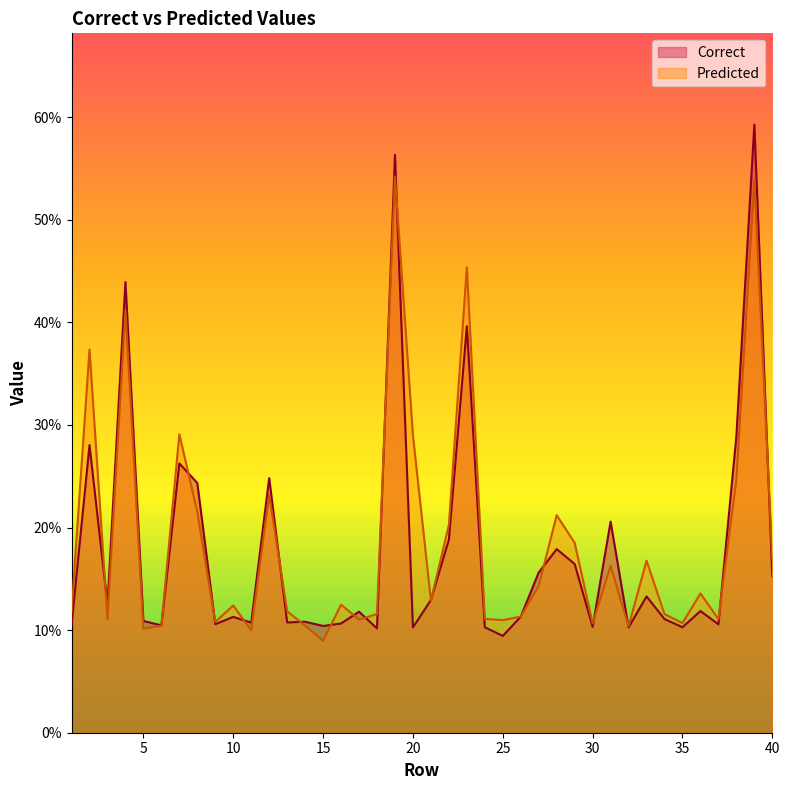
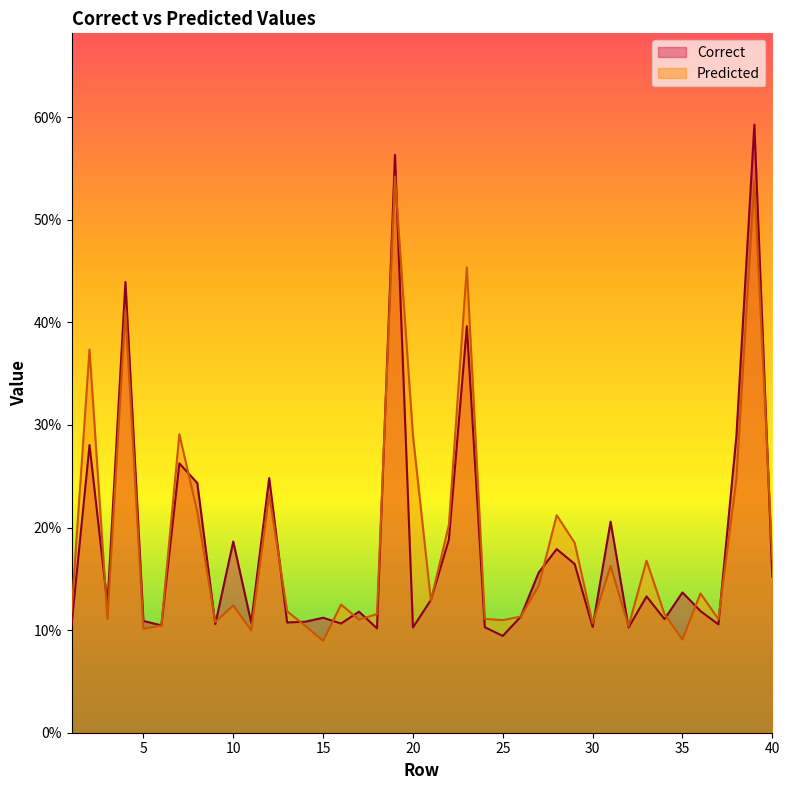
  {
    "Correct": {
      "5": "10.9%",
-     "10": "11.3%",
-     "15": "10.4%",
+     "10": "18.6%",
+     "15": "11.2%",
      "20": "10.3%",
      "25": "9.4%",
      "30": "10.3%",
-     "35": "10.3%",
+     "35": "13.7%",
      "40": "15.2%"
    },
    "Predicted": {
      "5": "10.1%",
      "10": "12.4%",
      "15": "8.9%",
      "20": "29.0%",
      "25": "11.0%",
      "30": "10.7%",
-     "35": "10.7%",
+     "35": "9.1%",
      "40": "17.0%"
    }
  }
